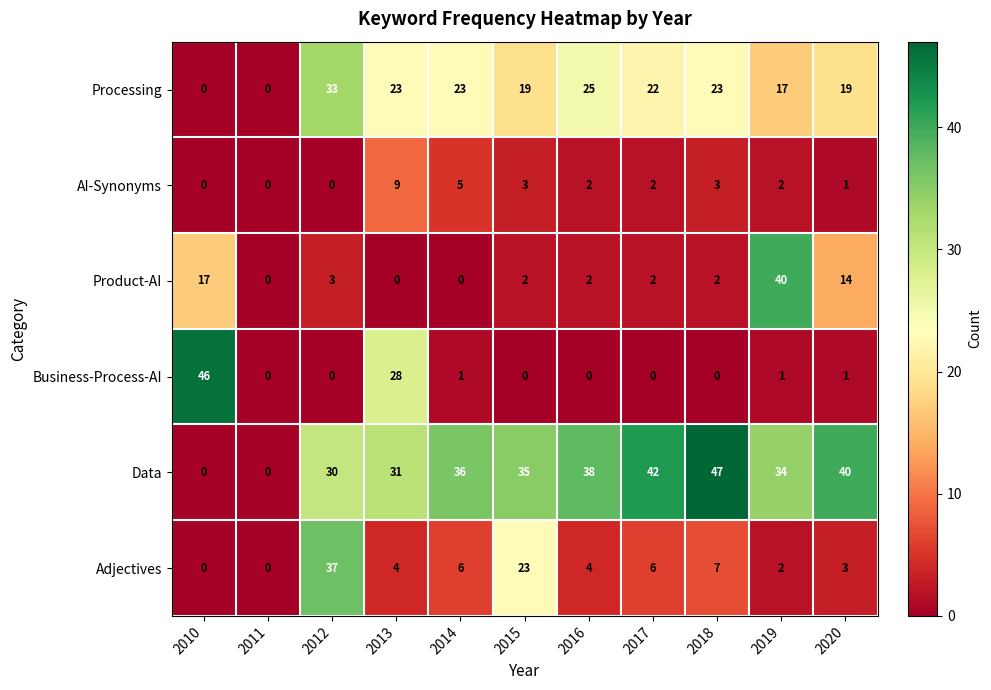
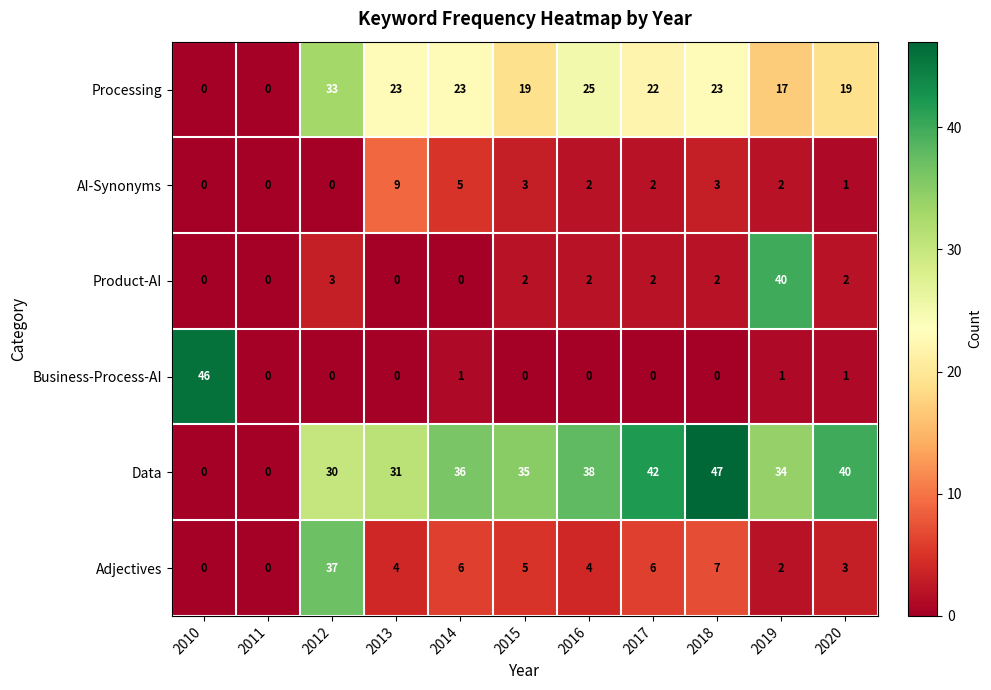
  {
    "Processing": {
      "2010": 0,
      "2011": 0,
      "2012": 33,
      "2013": 23,
      "2014": 23,
      "2015": 19,
      "2016": 25,
      "2017": 22,
      "2018": 23,
      "2019": 17,
      "2020": 19
    },
    "AI-Synonyms": {
      "2010": 0,
      "2011": 0,
      "2012": 0,
      "2013": 9,
      "2014": 5,
      "2015": 3,
      "2016": 2,
      "2017": 2,
      "2018": 3,
      "2019": 2,
      "2020": 1
    },
    "Product-AI": {
-     "2010": 17,
+     "2010": 0,
      "2011": 0,
      "2012": 3,
      "2013": 0,
      "2014": 0,
      "2015": 2,
      "2016": 2,
      "2017": 2,
      "2018": 2,
      "2019": 40,
-     "2020": 14
+     "2020": 2
    },
    "Business-Process-AI": {
      "2010": 46,
      "2011": 0,
      "2012": 0,
-     "2013": 28,
+     "2013": 0,
      "2014": 1,
      "2015": 0,
      "2016": 0,
      "2017": 0,
      "2018": 0,
      "2019": 1,
      "2020": 1
    },
    "Data": {
      "2010": 0,
      "2011": 0,
      "2012": 30,
      "2013": 31,
      "2014": 36,
      "2015": 35,
      "2016": 38,
      "2017": 42,
      "2018": 47,
      "2019": 34,
      "2020": 40
    },
    "Adjectives": {
      "2010": 0,
      "2011": 0,
      "2012": 37,
      "2013": 4,
      "2014": 6,
-     "2015": 23,
+     "2015": 5,
      "2016": 4,
      "2017": 6,
      "2018": 7,
      "2019": 2,
      "2020": 3
    }
  }
